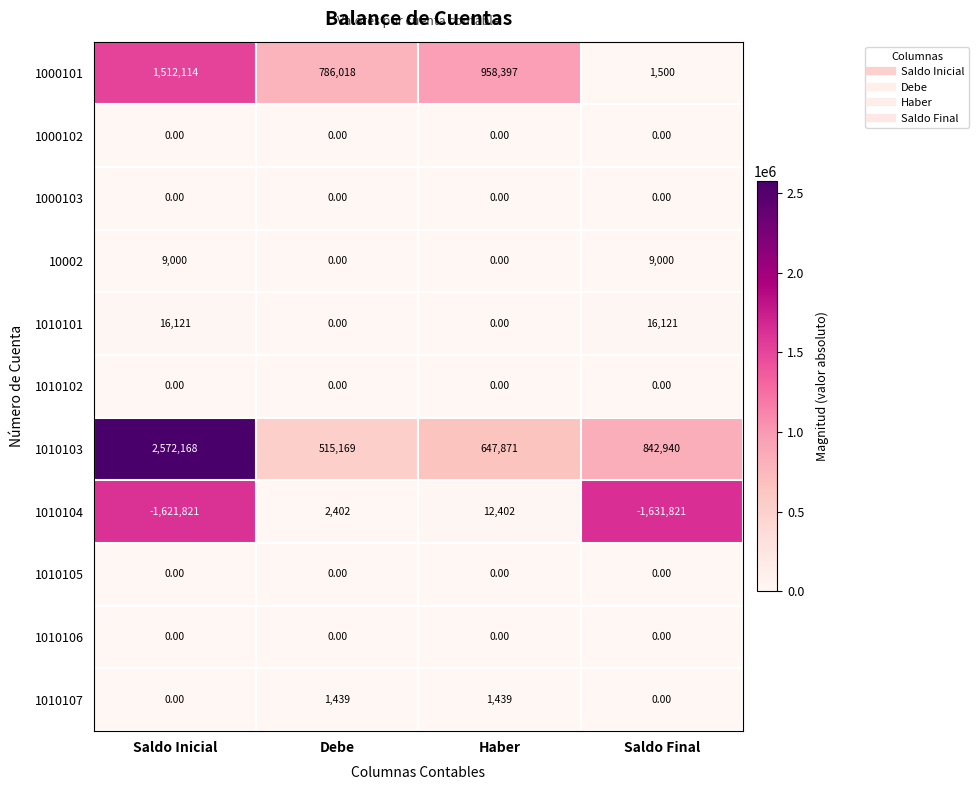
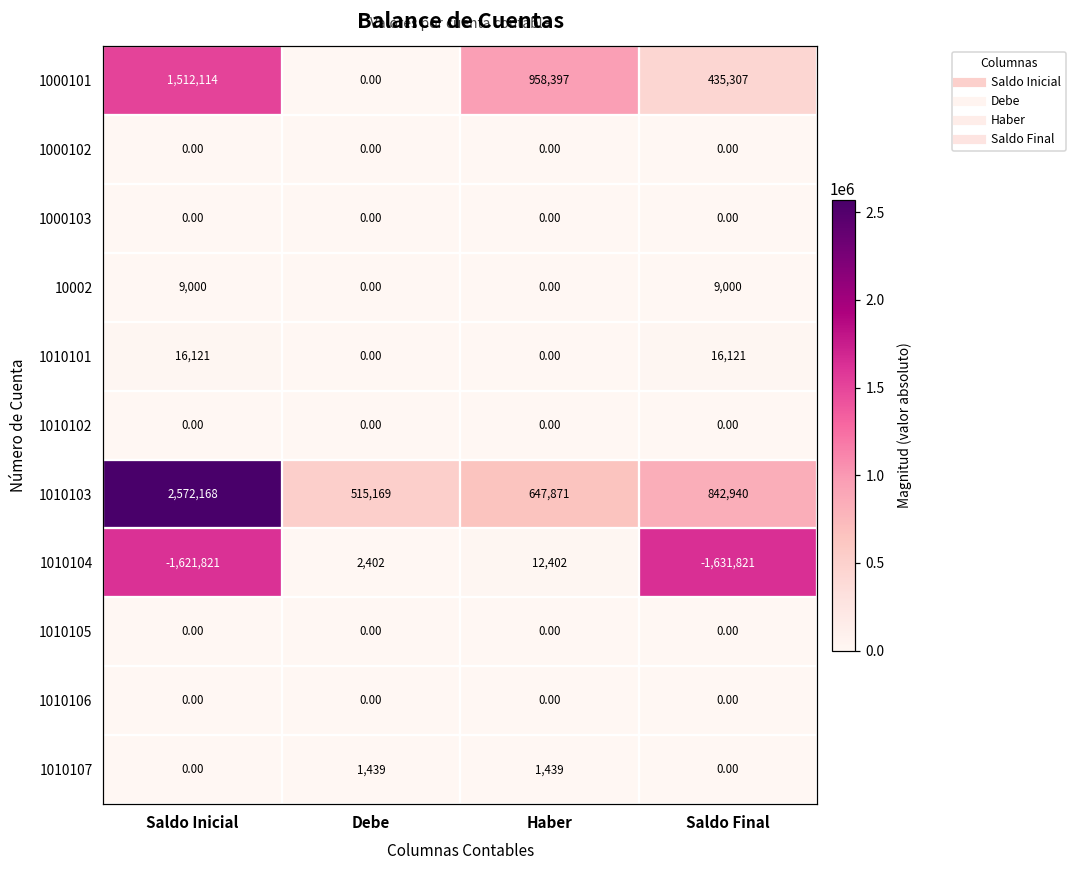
  {
    "1000101": {
      "Saldo Inicial": "1,512,114",
-     "Debe": "786,018",
+     "Debe": "0.00",
      "Haber": "958,397",
-     "Saldo Final": "1,500"
+     "Saldo Final": "435,307"
    },
    "1000102": {
      "Saldo Inicial": "0.00",
      "Debe": "0.00",
      "Haber": "0.00",
      "Saldo Final": "0.00"
    },
    "1000103": {
      "Saldo Inicial": "0.00",
      "Debe": "0.00",
      "Haber": "0.00",
      "Saldo Final": "0.00"
    },
    "10002": {
      "Saldo Inicial": "9,000",
      "Debe": "0.00",
      "Haber": "0.00",
      "Saldo Final": "9,000"
    },
    "1010101": {
      "Saldo Inicial": "16,121",
      "Debe": "0.00",
      "Haber": "0.00",
      "Saldo Final": "16,121"
    },
    "1010102": {
      "Saldo Inicial": "0.00",
      "Debe": "0.00",
      "Haber": "0.00",
      "Saldo Final": "0.00"
    },
    "1010103": {
      "Saldo Inicial": "2,572,168",
      "Debe": "515,169",
      "Haber": "647,871",
      "Saldo Final": "842,940"
    },
    "1010104": {
      "Saldo Inicial": "-1,621,821",
      "Debe": "2,402",
      "Haber": "12,402",
      "Saldo Final": "-1,631,821"
    },
    "1010105": {
      "Saldo Inicial": "0.00",
      "Debe": "0.00",
      "Haber": "0.00",
      "Saldo Final": "0.00"
    },
    "1010106": {
      "Saldo Inicial": "0.00",
      "Debe": "0.00",
      "Haber": "0.00",
      "Saldo Final": "0.00"
    },
    "1010107": {
      "Saldo Inicial": "0.00",
      "Debe": "1,439",
      "Haber": "1,439",
      "Saldo Final": "0.00"
    }
  }
